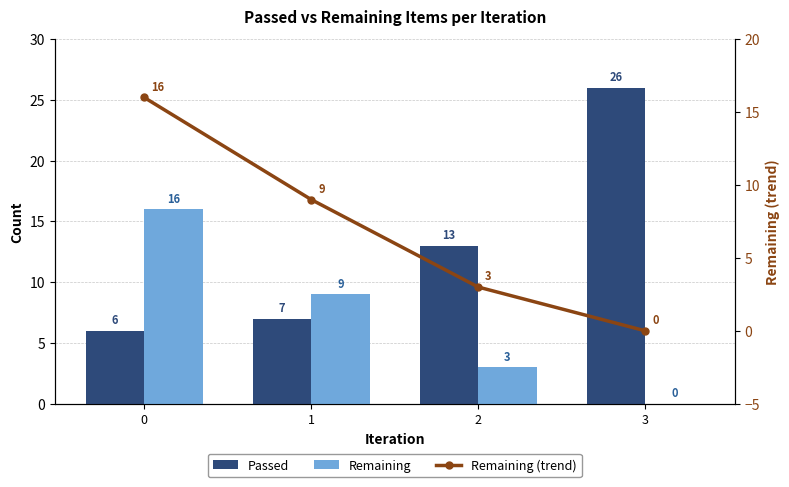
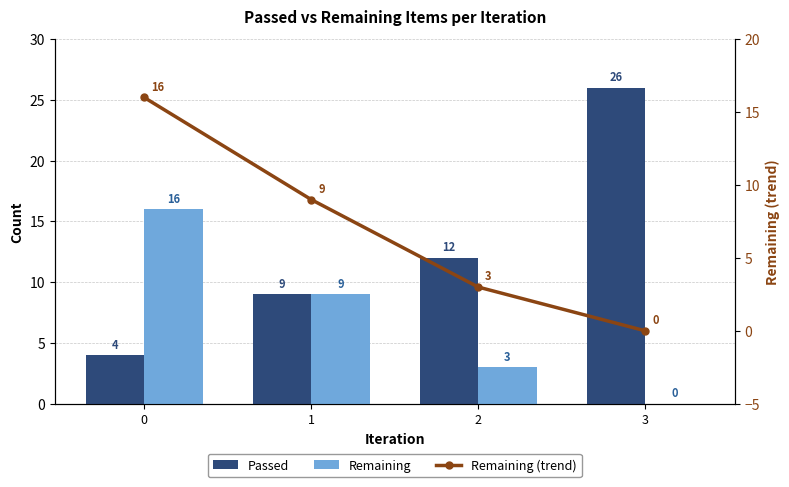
  {
    "Passed": {
-     "0": 6,
-     "1": 7,
-     "2": 13,
+     "0": 4,
+     "1": 9,
+     "2": 12,
      "3": 26
    },
    "Remaining": {
      "0": 16,
      "1": 9,
      "2": 3,
      "3": 0
    },
    "Remaining (trend)": {
      "0": 16,
      "1": 9,
      "2": 3,
      "3": 0
    }
  }
